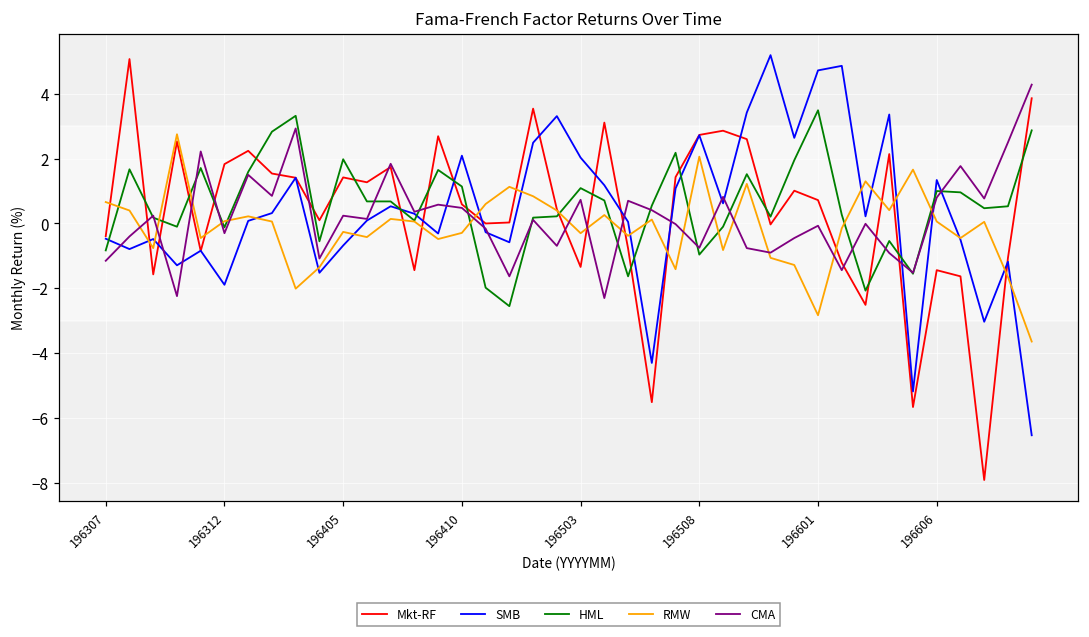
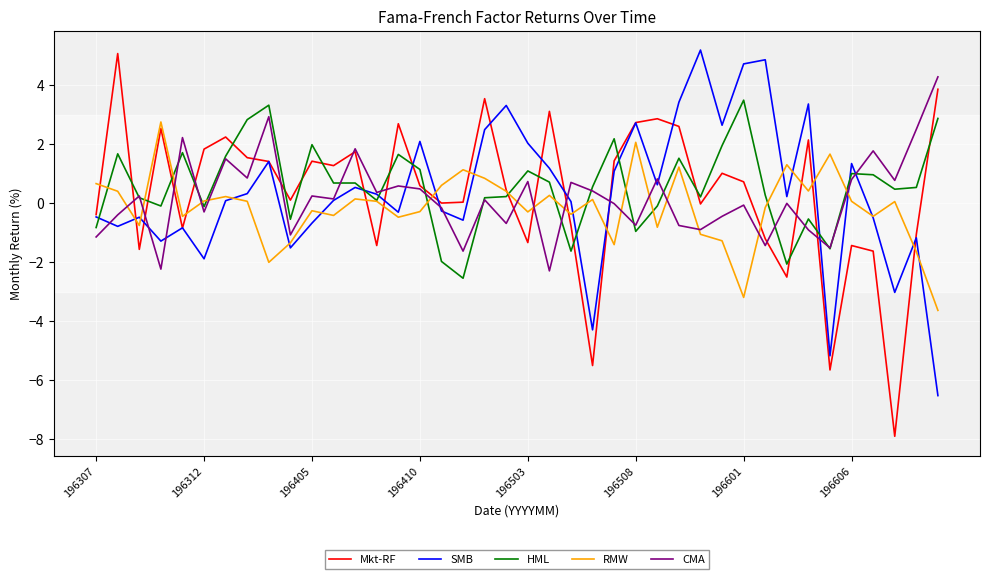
  {
    "Mkt-RF": {
      "196312": 1.8,
      "196405": 1.4,
      "196410": 0.6,
      "196503": -1.3,
      "196601": 0.7,
      "196606": -1.4
    },
    "SMB": {
      "196312": -1.9,
      "196405": -0.7,
      "196410": 2.1,
      "196503": 2.0,
      "196601": 4.7,
      "196606": 1.3
    },
    "HML": {
      "196307": -0.8,
      "196312": -0.1,
      "196405": 2.0,
      "196410": 1.1,
      "196503": 1.1,
      "196508": -1.0,
      "196601": 3.5,
      "196606": 1.0
    },
    "RMW": {
      "196307": 0.7,
      "196312": 0.1,
      "196405": -0.3,
      "196410": -0.3,
      "196503": -0.3,
      "196508": 2.1,
-     "196601": -2.8,
+     "196601": -3.2,
      "196606": 0.1
    },
    "CMA": {
      "196307": -1.2,
      "196312": -0.3,
      "196405": 0.2,
      "196410": 0.5,
      "196503": 0.7,
      "196508": -0.8,
      "196601": -0.1,
      "196606": 0.8
    }
  }
